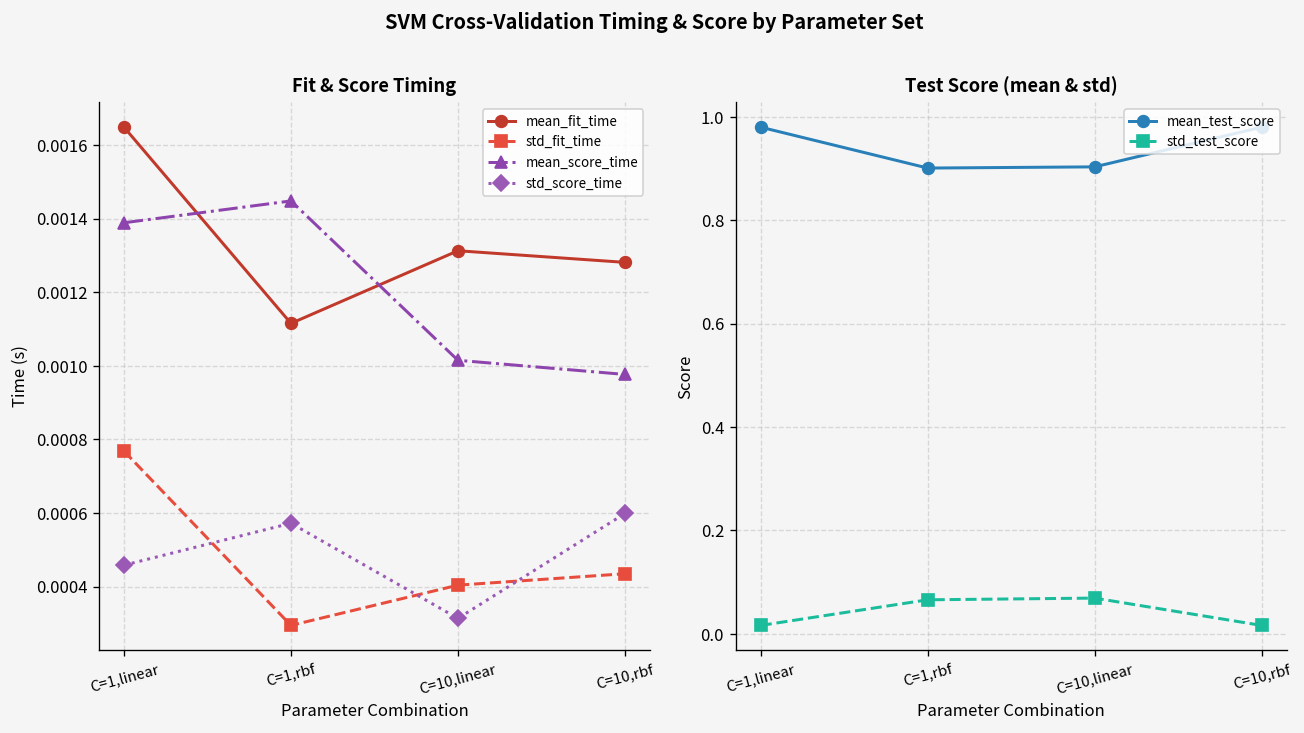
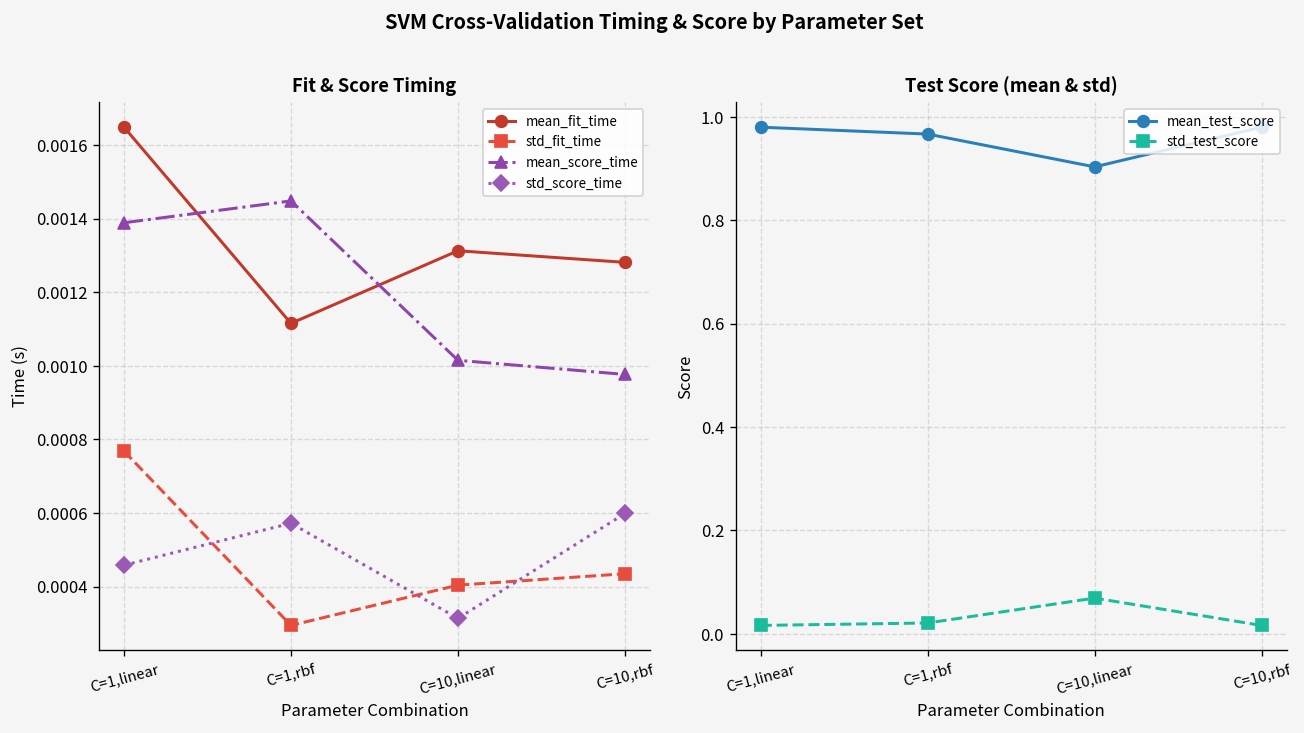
  {
    "Test Score (mean & std)": {
      "mean_test_score": {
        "C=1,linear": 0.98,
-       "C=1,rbf": 0.90,
+       "C=1,rbf": 0.97,
        "C=10,linear": 0.90
      },
      "std_test_score": {
        "C=1,linear": 0.02,
-       "C=1,rbf": 0.07,
+       "C=1,rbf": 0.02,
        "C=10,linear": 0.07,
        "C=10,rbf": 0.02
      }
    }
  }
